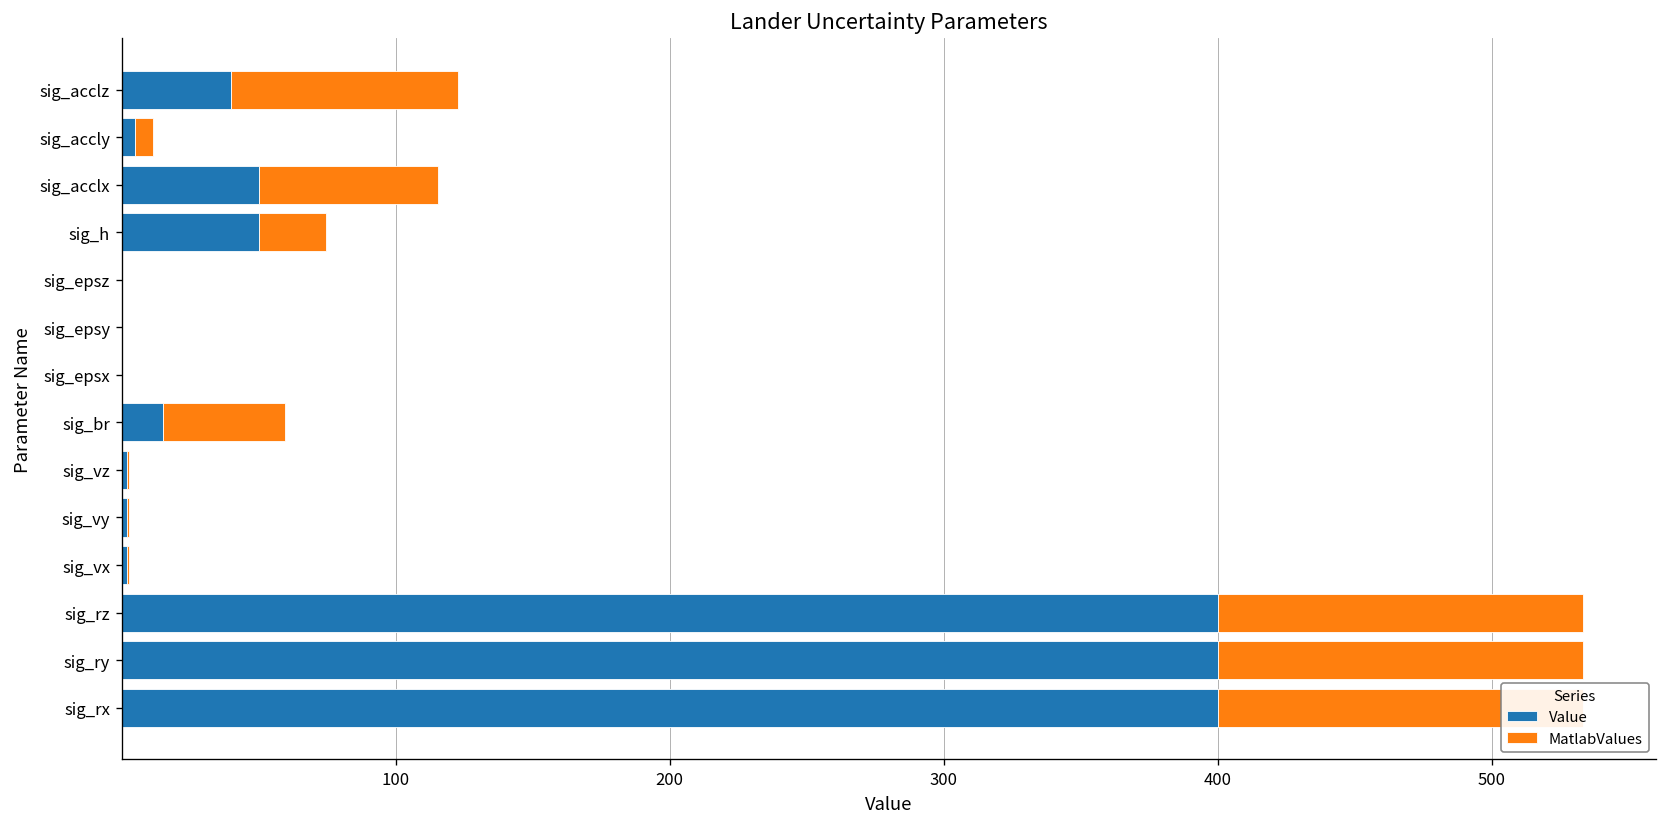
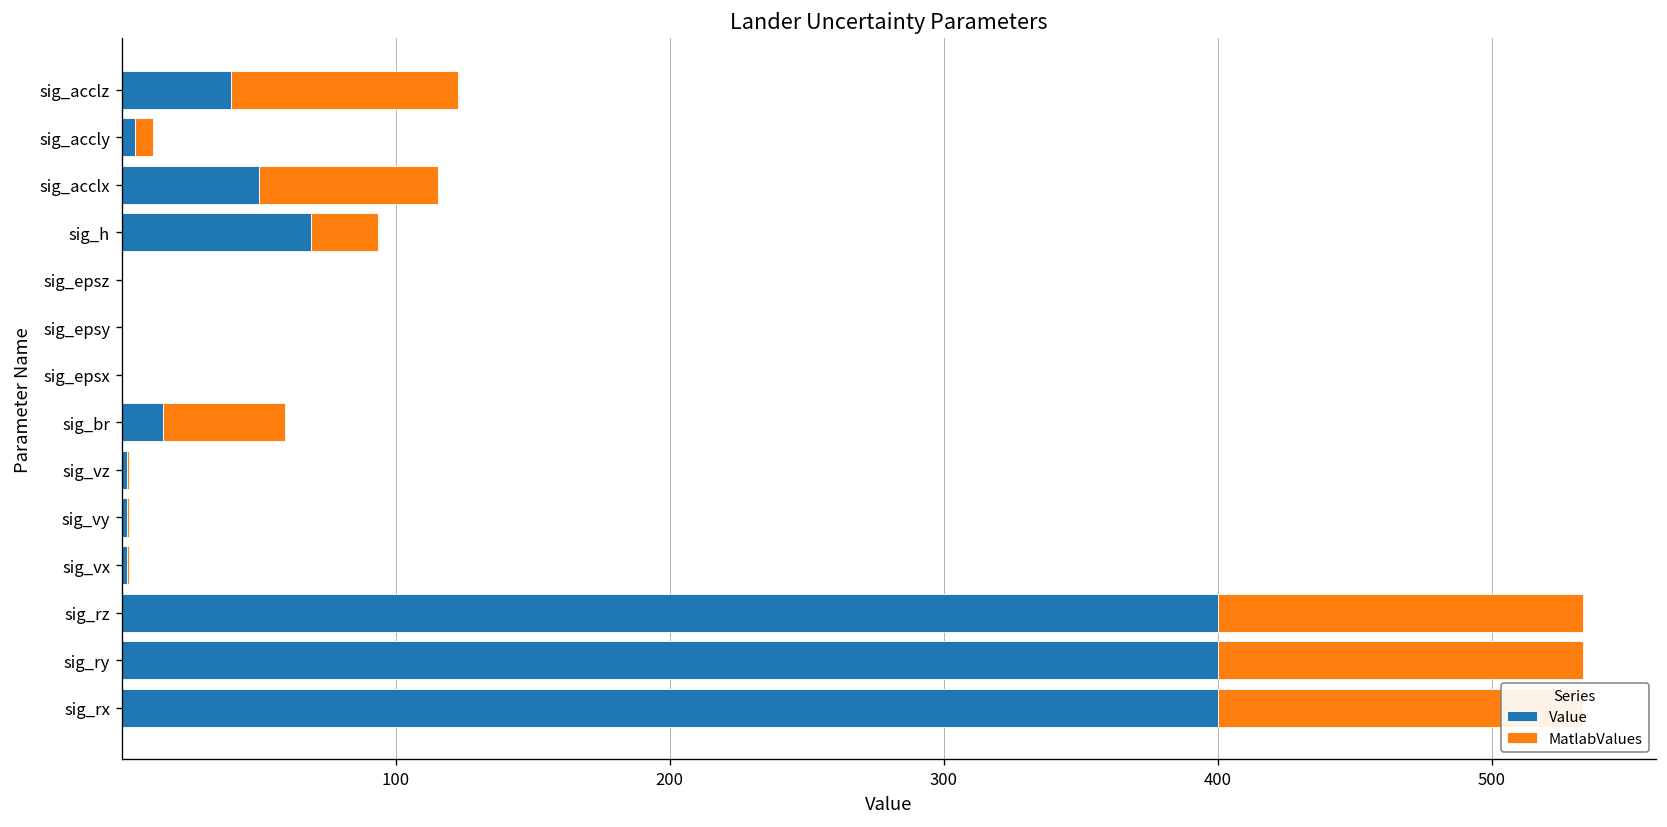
  {
    "Value": {
      "sig_acclz": 40,
      "sig_accly": 5,
      "sig_acclx": 50,
-     "sig_h": 50,
+     "sig_h": 69,
      "sig_br": 15,
      "sig_vz": 2,
      "sig_vy": 2,
      "sig_vx": 2,
      "sig_rz": 400,
      "sig_ry": 400,
      "sig_rx": 400
    },
    "MatlabValues": {
      "sig_acclz": 83,
      "sig_accly": 6,
      "sig_acclx": 65,
      "sig_h": 24,
      "sig_br": 45,
      "sig_rz": 133,
      "sig_ry": 133
    }
  }
